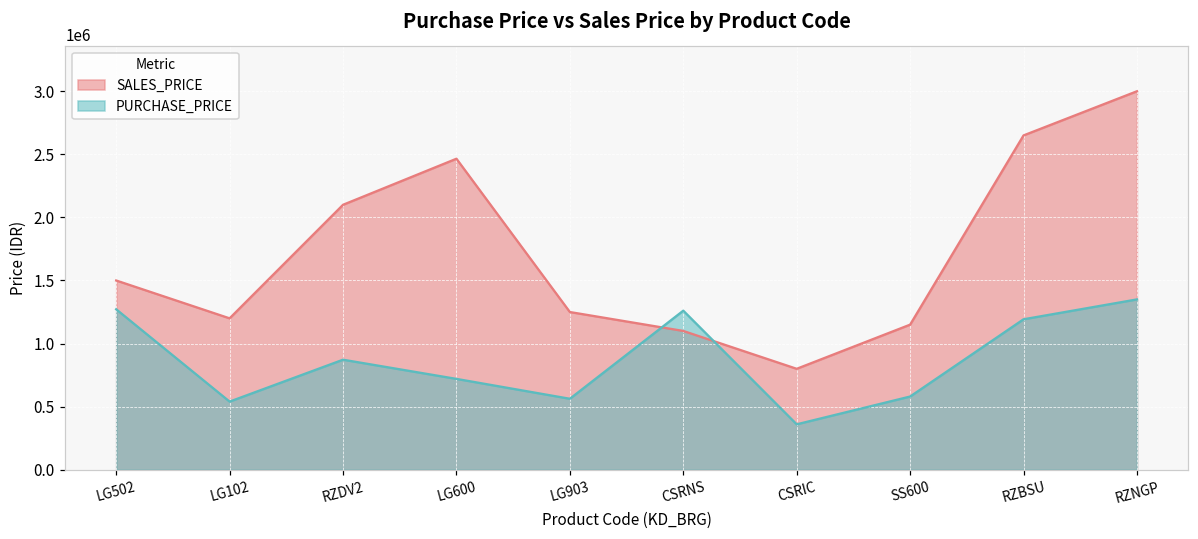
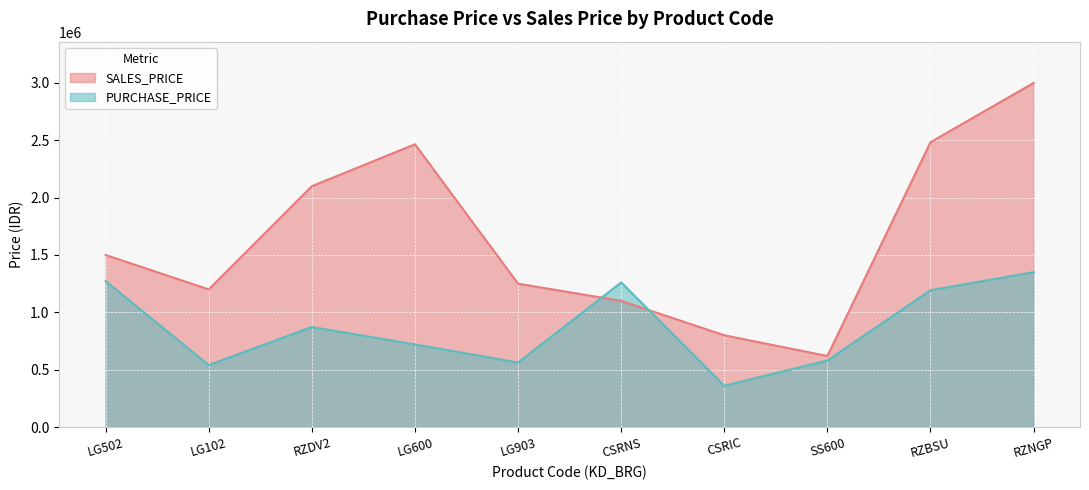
  {
    "SALES_PRICE": {
      "LG502": 1500000,
      "LG102": 1200000,
      "RZDV2": 2100000,
      "LG600": 2470000,
      "LG903": 1250000,
      "CSRNS": 1100000,
      "CSRIC": 800000,
-     "SS600": 1150000,
-     "RZBSU": 2650000,
+     "SS600": 620000,
+     "RZBSU": 2480000,
      "RZNGP": 3000000
    },
    "PURCHASE_PRICE": {
      "LG502": 1270000,
      "LG102": 540000,
      "RZDV2": 870000,
      "LG600": 720000,
      "LG903": 560000,
      "CSRNS": 1260000,
      "CSRIC": 360000,
      "SS600": 580000,
      "RZBSU": 1190000,
      "RZNGP": 1350000
    }
  }
